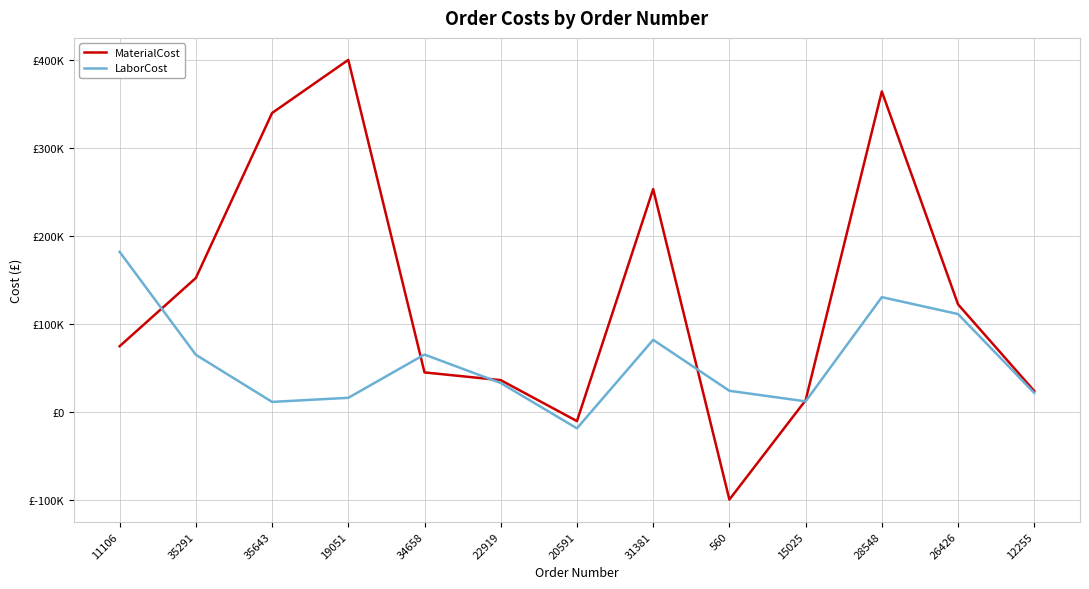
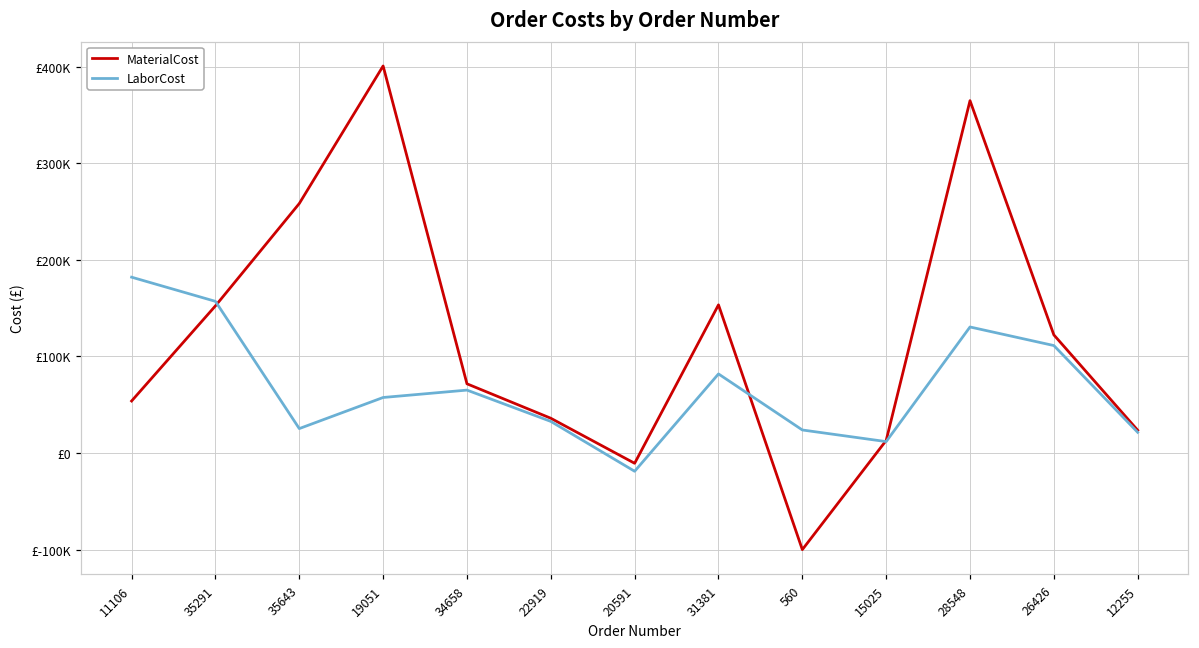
  {
    "MaterialCost": {
-     "11106": "£70000",
+     "11106": "£50000",
      "35291": "£150000",
-     "35643": "£340000",
+     "35643": "£260000",
      "19051": "£400000",
-     "34658": "£40000",
+     "34658": "£70000",
      "22919": "£40000",
      "20591": "£-10000",
-     "31381": "£250000",
+     "31381": "£150000",
      "560": "£-100000",
      "28548": "£360000",
      "26426": "£120000"
    },
    "LaborCost": {
      "11106": "£180000",
-     "35291": "£60000",
-     "35643": "£10000",
-     "19051": "£20000",
+     "35291": "£160000",
+     "35643": "£30000",
+     "19051": "£60000",
      "34658": "£70000",
      "22919": "£30000",
      "20591": "£-20000",
      "31381": "£80000",
      "560": "£20000",
      "28548": "£130000",
      "26426": "£110000"
    }
  }
